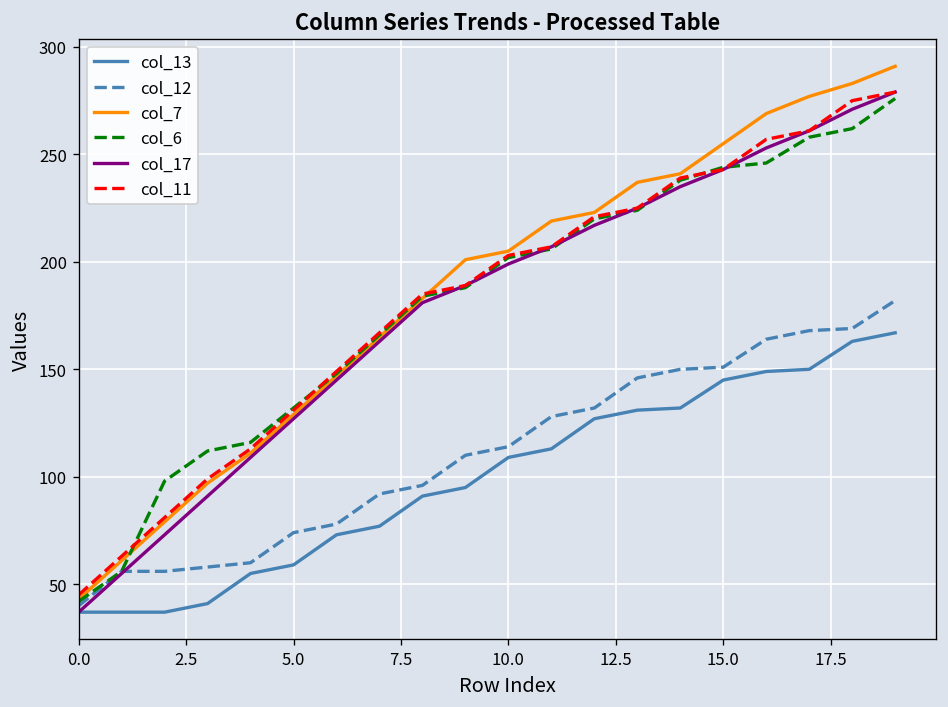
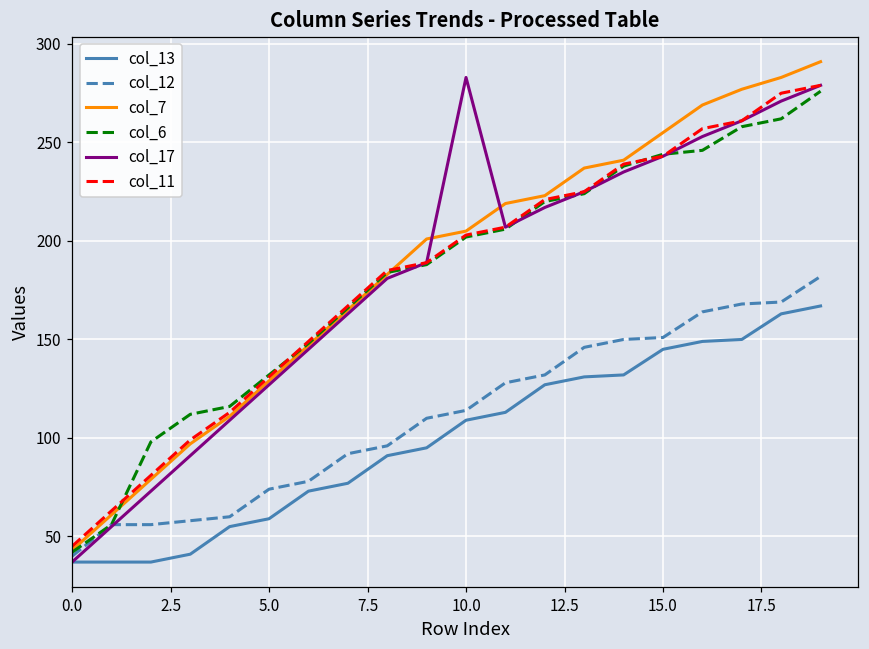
  {
    "col_7": {
      "5.0": 129,
      "10.0": 205,
      "15.0": 255
    },
    "col_17": {
      "5.0": 127,
-     "10.0": 199
+     "10.0": 283
    },
    "col_11": {
      "0.0": 45
    }
  }
